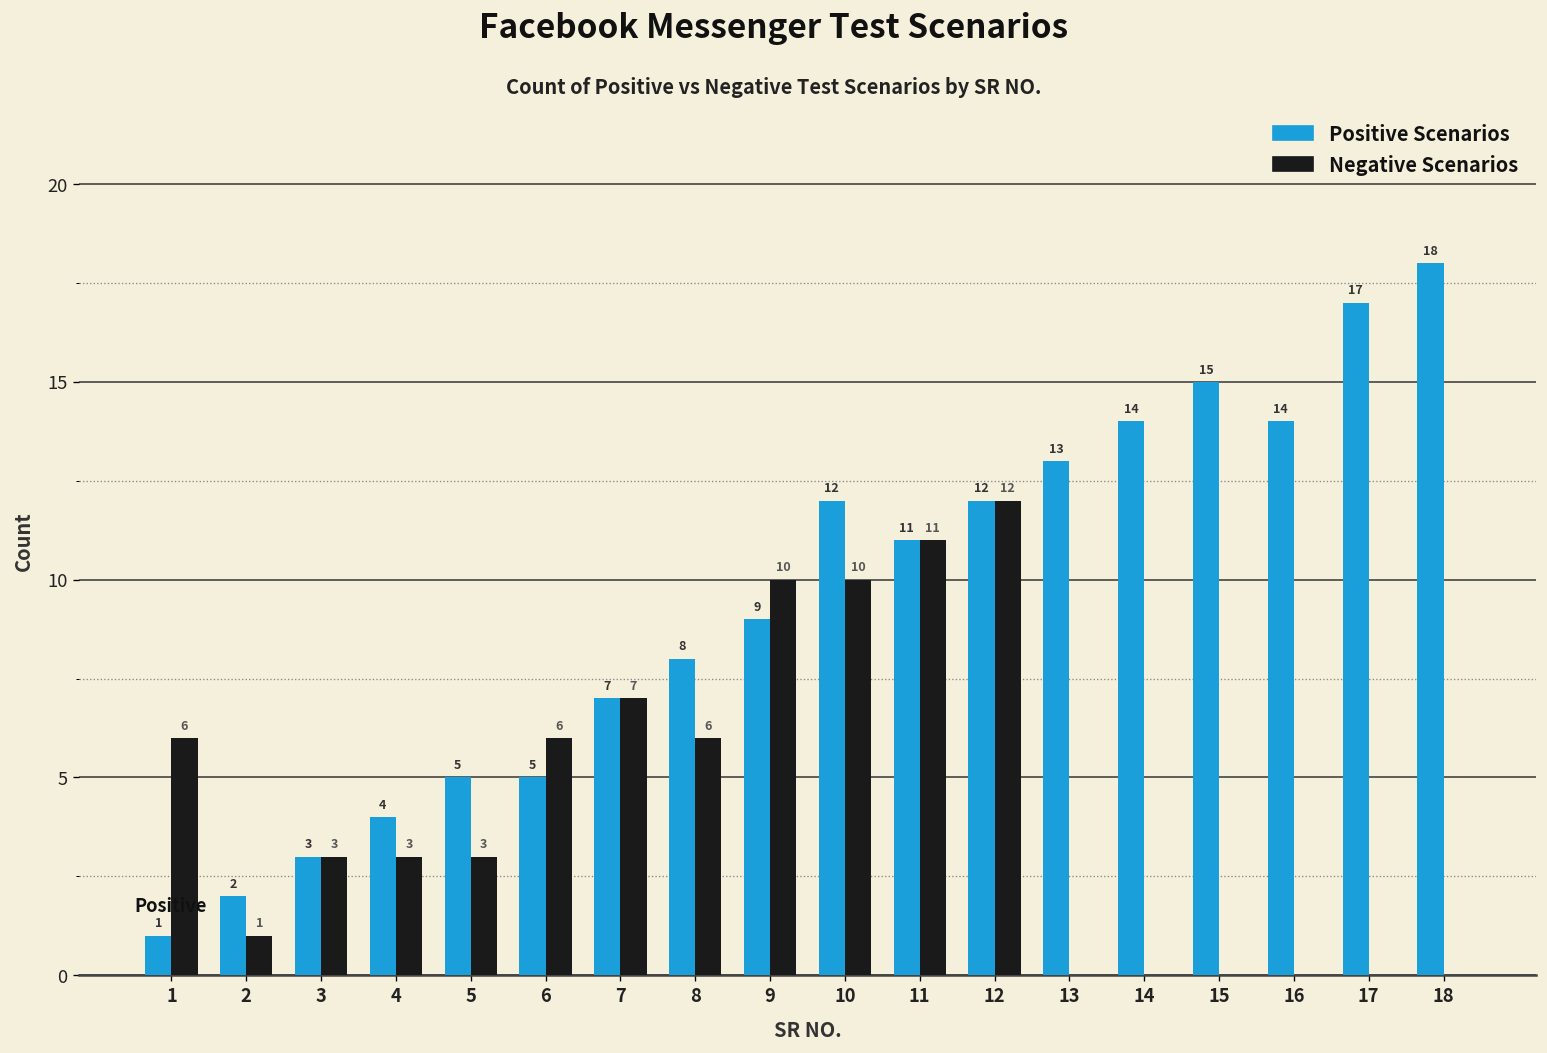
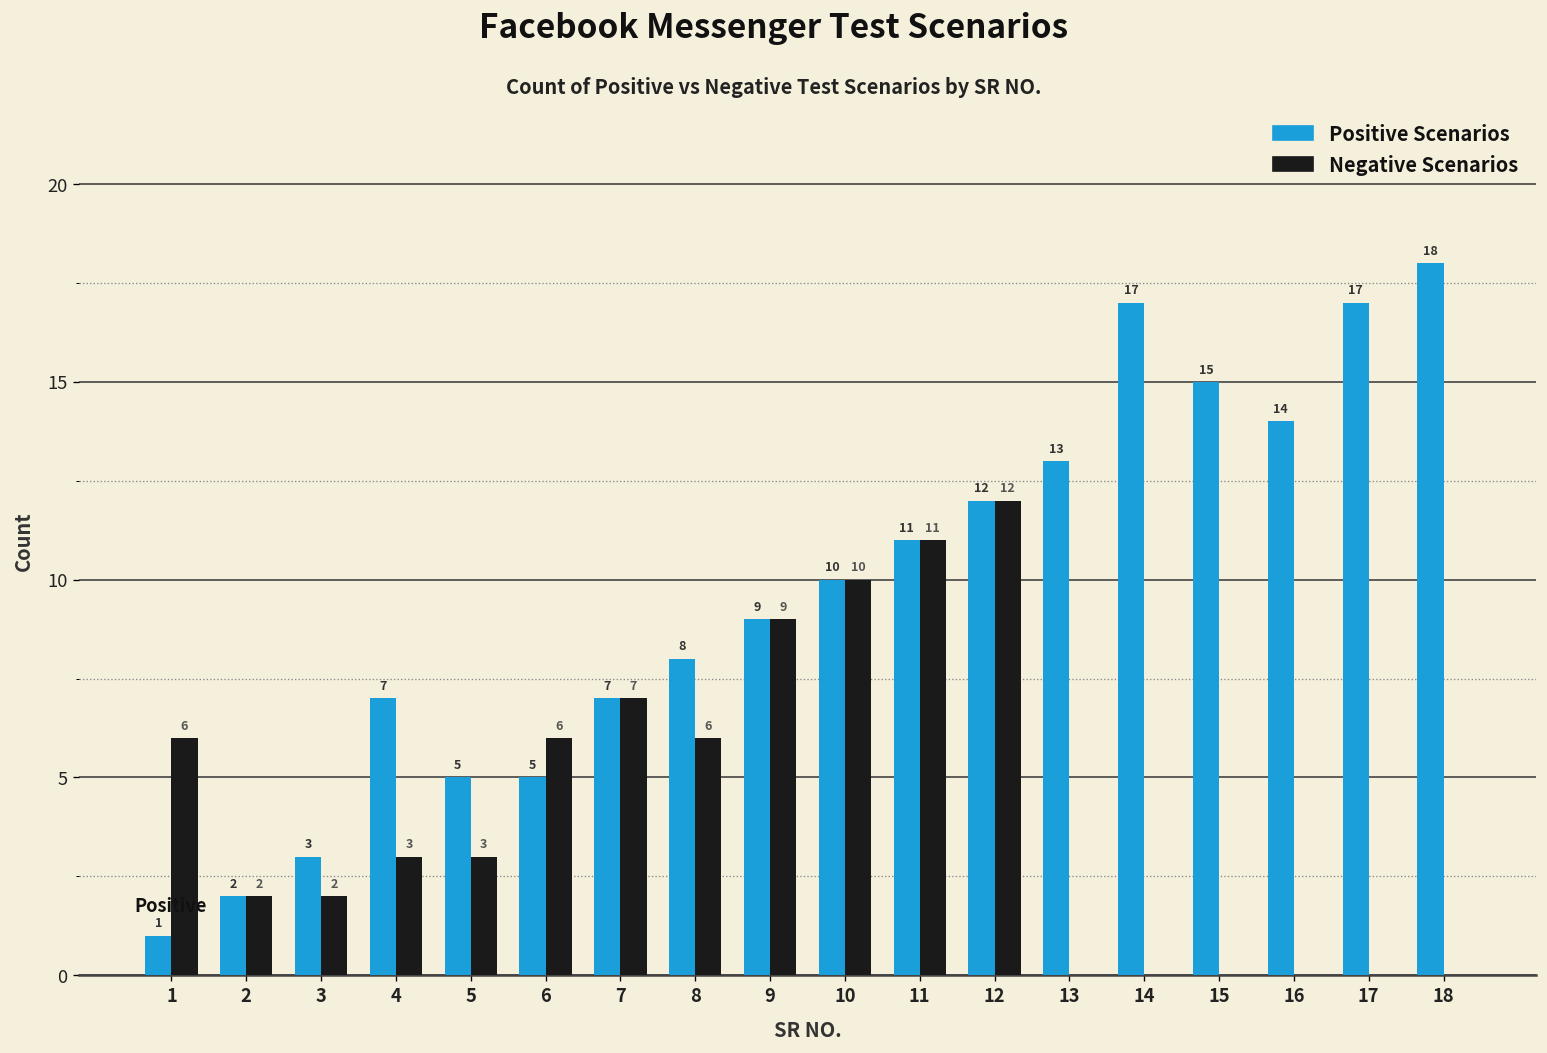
  {
    "Positive Scenarios": {
      "1": 1,
      "2": 2,
      "3": 3,
-     "4": 4,
+     "4": 7,
      "5": 5,
      "6": 5,
      "7": 7,
      "8": 8,
      "9": 9,
-     "10": 12,
+     "10": 10,
      "11": 11,
      "12": 12,
      "13": 13,
-     "14": 14,
+     "14": 17,
      "15": 15,
      "16": 14,
      "17": 17,
      "18": 18
    },
    "Negative Scenarios": {
      "1": 6,
-     "2": 1,
-     "3": 3,
+     "2": 2,
+     "3": 2,
      "4": 3,
      "5": 3,
      "6": 6,
      "7": 7,
      "8": 6,
-     "9": 10,
+     "9": 9,
      "10": 10,
      "11": 11,
      "12": 12
    }
  }
